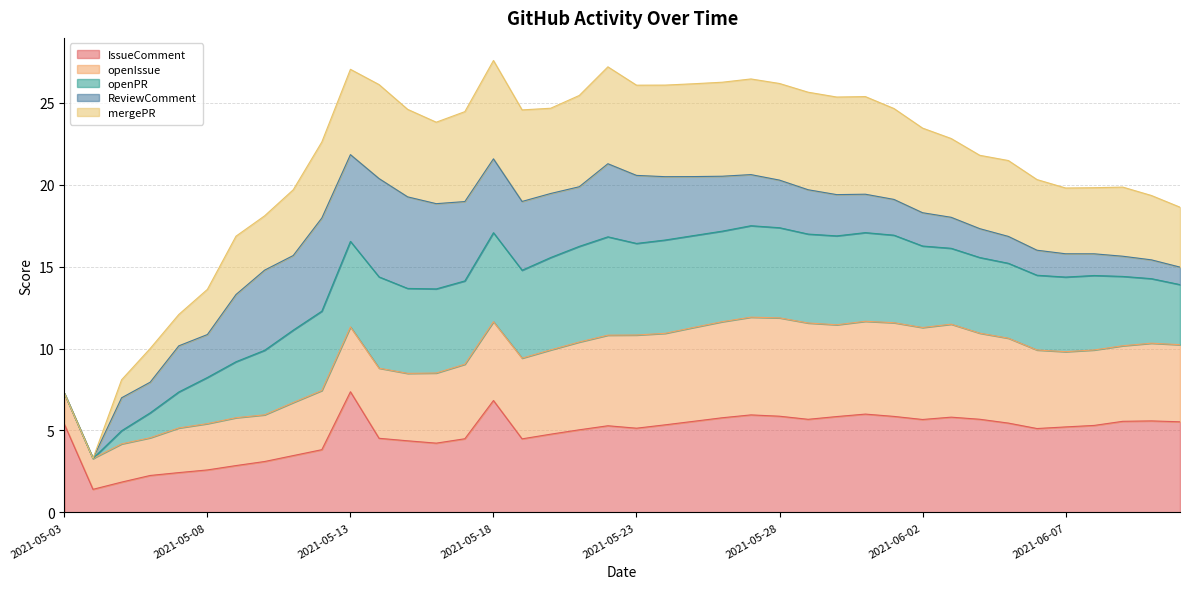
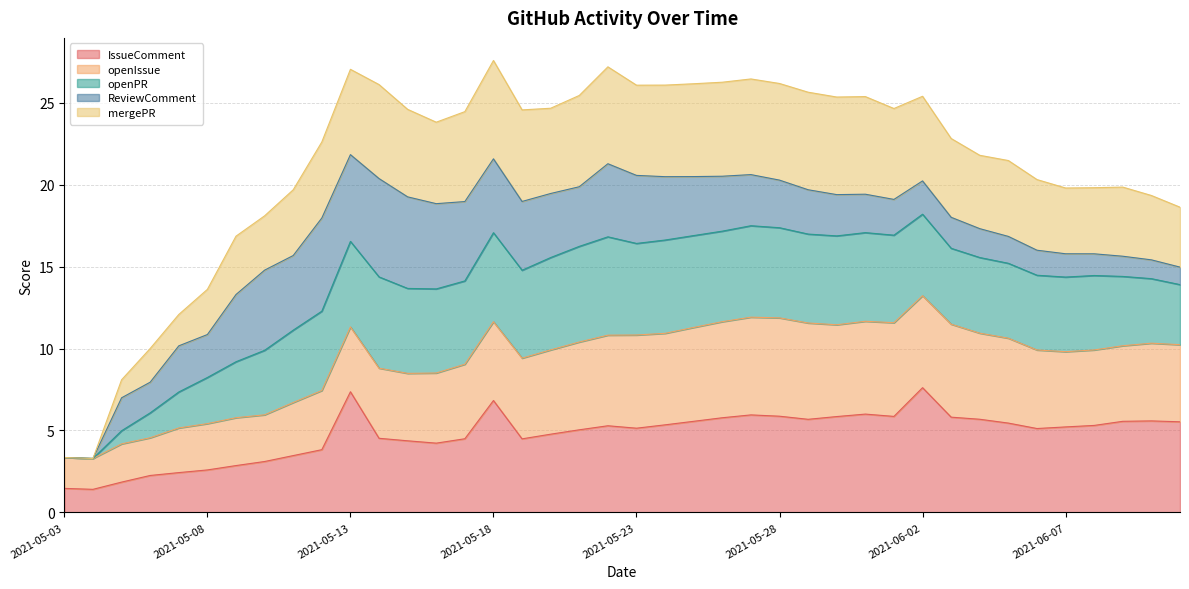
  {
    "IssueComment": {
-     "2021-05-03": 5.4,
+     "2021-05-03": 1.5,
      "2021-05-08": 2.6,
      "2021-05-13": 7.4,
      "2021-05-18": 6.8,
      "2021-05-23": 5.1,
      "2021-05-28": 5.9,
-     "2021-06-02": 5.7,
+     "2021-06-02": 7.6,
      "2021-06-07": 5.2
    }
  }
